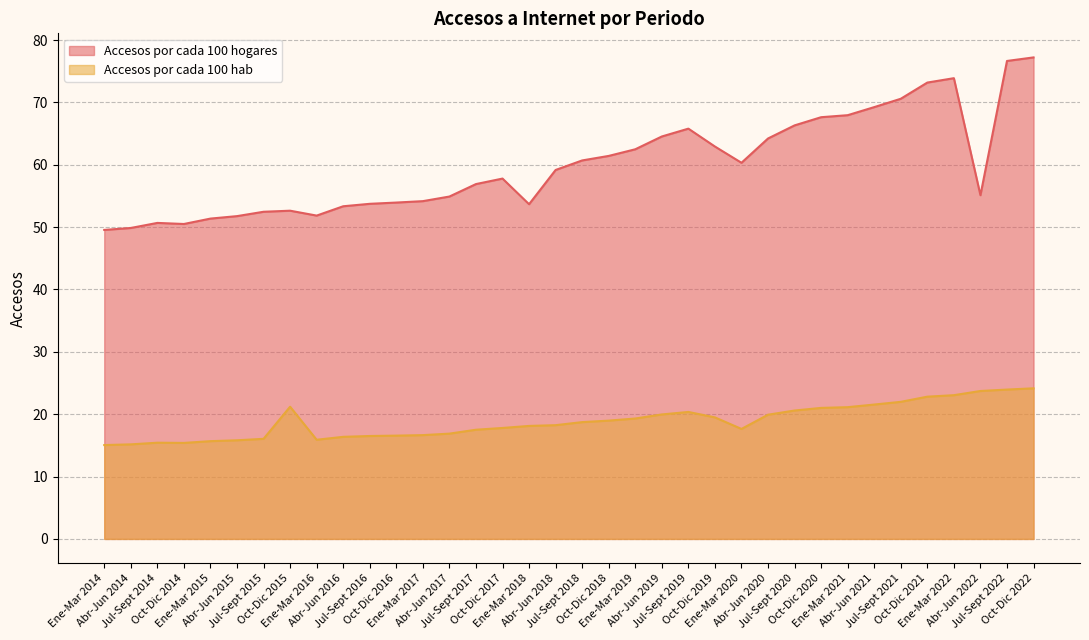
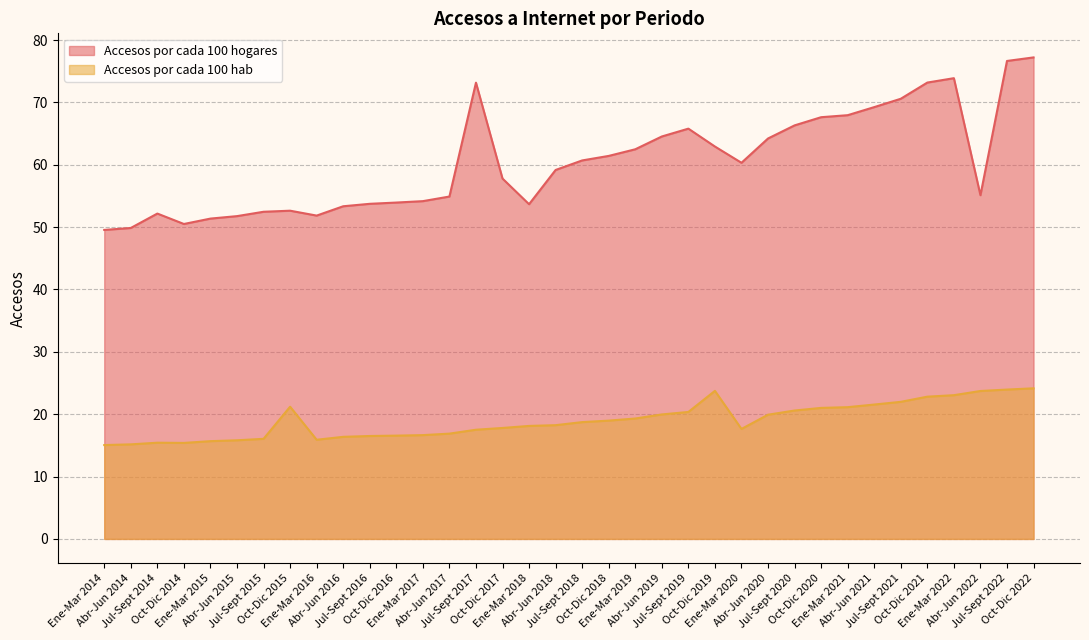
  {
    "Accesos por cada 100 hogares": {
      "Ene-Mar 2014": 50,
      "Abr-Jun 2014": 50,
-     "Jul-Sept 2014": 51,
+     "Jul-Sept 2014": 52,
      "Oct-Dic 2014": 50,
      "Ene-Mar 2015": 51,
      "Abr-Jun 2015": 52,
      "Jul-Sept 2015": 52,
      "Oct-Dic 2015": 53,
      "Ene-Mar 2016": 52,
      "Abr-Jun 2016": 53,
      "Jul-Sept 2016": 54,
      "Oct-Dic 2016": 54,
      "Ene-Mar 2017": 54,
      "Abr-Jun 2017": 55,
-     "Jul-Sept 2017": 57,
+     "Jul-Sept 2017": 73,
      "Oct-Dic 2017": 58,
      "Ene-Mar 2018": 54,
      "Abr-Jun 2018": 59,
      "Jul-Sept 2018": 61,
      "Oct-Dic 2018": 61,
      "Ene-Mar 2019": 62,
      "Abr-Jun 2019": 65,
      "Jul-Sept 2019": 66,
      "Oct-Dic 2019": 63,
      "Ene-Mar 2020": 60,
      "Abr-Jun 2020": 64,
      "Jul-Sept 2020": 66,
      "Oct-Dic 2020": 68,
      "Ene-Mar 2021": 68,
      "Abr-Jun 2021": 69,
      "Jul-Sept 2021": 71,
      "Oct-Dic 2021": 73,
      "Ene-Mar 2022": 74,
      "Abr-Jun 2022": 55,
      "Jul-Sept 2022": 77,
      "Oct-Dic 2022": 77
    },
    "Accesos por cada 100 hab": {
      "Ene-Mar 2014": 15,
      "Abr-Jun 2014": 15,
      "Jul-Sept 2014": 15,
      "Oct-Dic 2014": 15,
      "Ene-Mar 2015": 16,
      "Abr-Jun 2015": 16,
      "Jul-Sept 2015": 16,
      "Oct-Dic 2015": 21,
      "Ene-Mar 2016": 16,
      "Abr-Jun 2016": 16,
      "Jul-Sept 2016": 17,
      "Oct-Dic 2016": 17,
      "Ene-Mar 2017": 17,
      "Abr-Jun 2017": 17,
      "Jul-Sept 2017": 18,
      "Oct-Dic 2017": 18,
      "Ene-Mar 2018": 18,
      "Abr-Jun 2018": 18,
      "Jul-Sept 2018": 19,
      "Oct-Dic 2018": 19,
      "Ene-Mar 2019": 19,
      "Abr-Jun 2019": 20,
      "Jul-Sept 2019": 20,
-     "Oct-Dic 2019": 19,
+     "Oct-Dic 2019": 24,
      "Ene-Mar 2020": 18,
      "Abr-Jun 2020": 20,
      "Jul-Sept 2020": 21,
      "Oct-Dic 2020": 21,
      "Ene-Mar 2021": 21,
      "Abr-Jun 2021": 22,
      "Jul-Sept 2021": 22,
      "Oct-Dic 2021": 23,
      "Ene-Mar 2022": 23,
      "Abr-Jun 2022": 24,
      "Jul-Sept 2022": 24,
      "Oct-Dic 2022": 24
    }
  }
